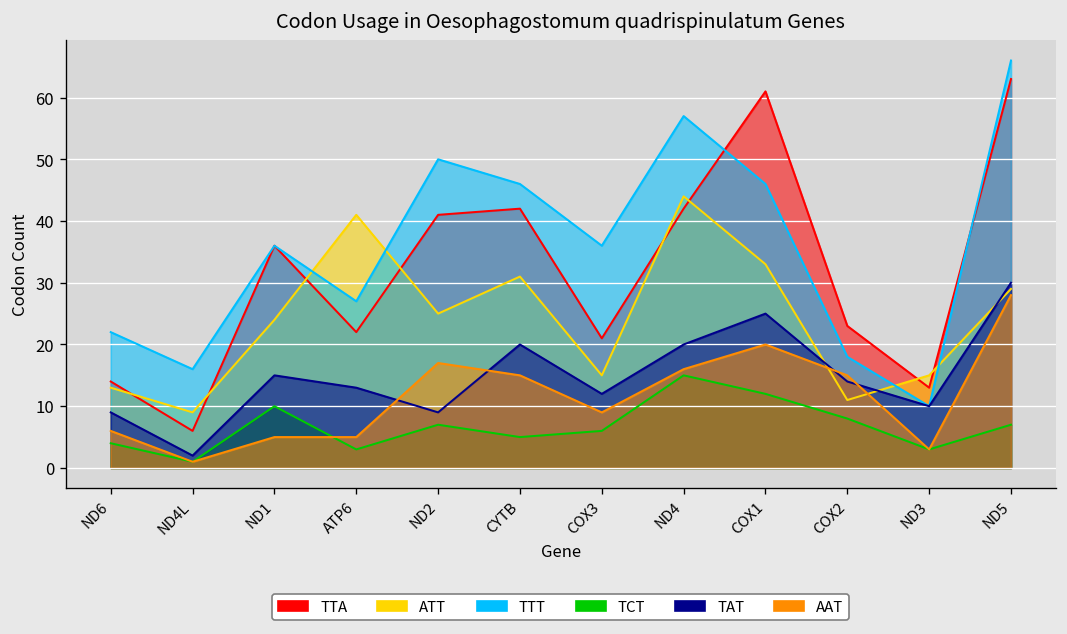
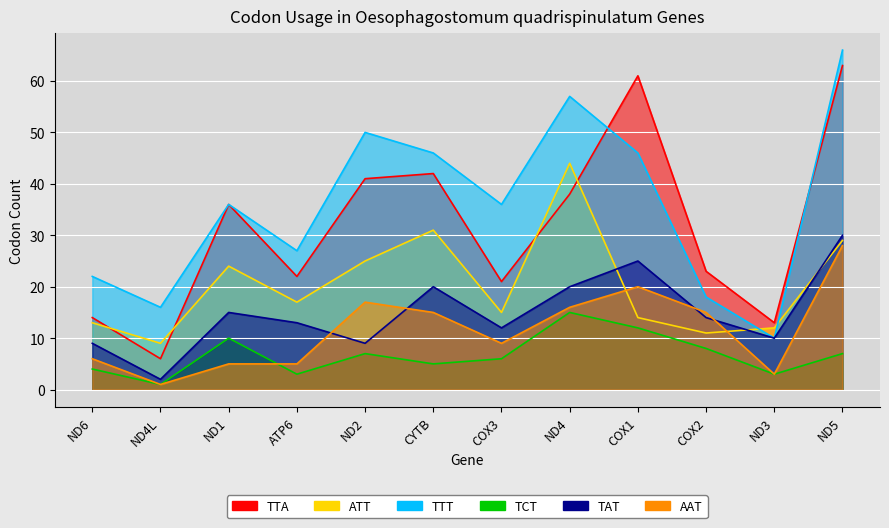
  {
    "TTA": {
      "ND6": 14,
      "ND4L": 6,
      "ATP6": 22,
      "ND2": 41,
      "CYTB": 42,
      "COX3": 21,
-     "ND4": 42,
+     "ND4": 38,
      "COX1": 61,
      "COX2": 23,
      "ND3": 13,
      "ND5": 63
    },
    "ATT": {
      "ND6": 13,
      "ND4L": 9,
      "ND1": 24,
-     "ATP6": 41,
+     "ATP6": 17,
      "ND2": 25,
      "CYTB": 31,
      "COX3": 15,
      "ND4": 44,
-     "COX1": 33,
+     "COX1": 14,
      "COX2": 11,
-     "ND3": 15,
+     "ND3": 12,
      "ND5": 29
    },
    "TTT": {
      "ND6": 22,
      "ND4L": 16,
      "ATP6": 27,
      "ND2": 50,
      "CYTB": 46,
      "COX3": 36,
      "ND4": 57,
      "COX1": 46,
      "COX2": 18,
      "ND5": 66
    },
    "TCT": {
      "ND6": 4,
      "ND1": 10,
      "ATP6": 3,
      "ND2": 7,
      "CYTB": 5,
      "COX3": 6,
      "ND4": 15,
      "COX1": 12,
      "COX2": 8,
      "ND5": 7
    },
    "TAT": {
      "ND6": 9,
      "ND4L": 2,
      "ND1": 15,
      "ATP6": 13,
      "ND2": 9,
      "CYTB": 20,
      "COX3": 12,
      "ND4": 20,
      "COX1": 25,
      "COX2": 14,
      "ND5": 30
    },
    "AAT": {
      "ND6": 6,
      "ND1": 5,
      "ATP6": 5,
      "ND2": 17,
      "CYTB": 15,
      "COX3": 9,
      "ND4": 16,
      "COX1": 20,
      "COX2": 15,
      "ND5": 28
    }
  }
